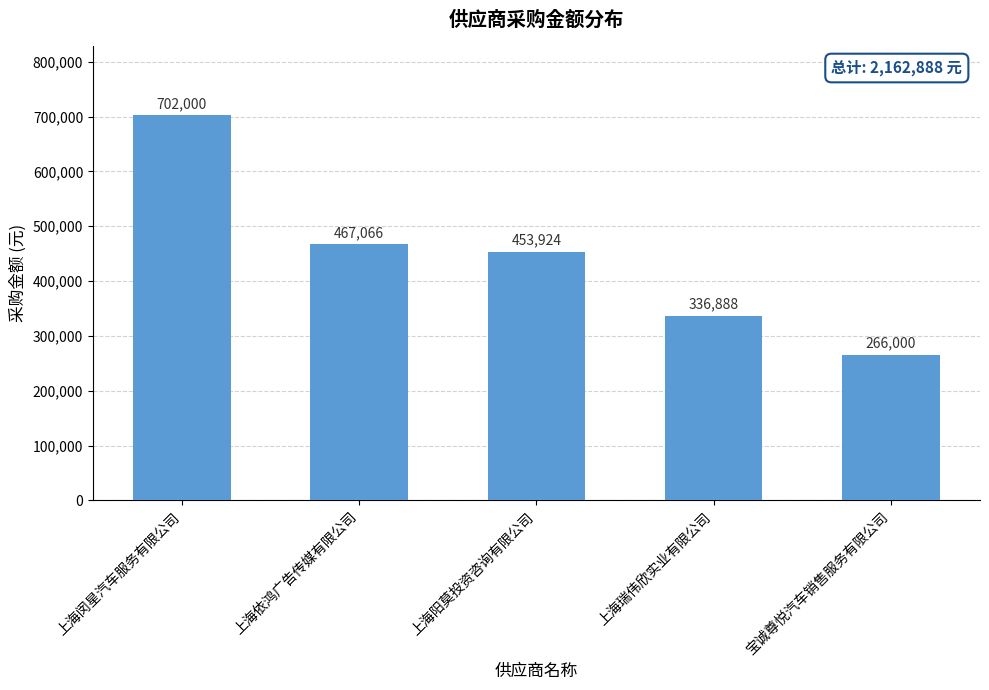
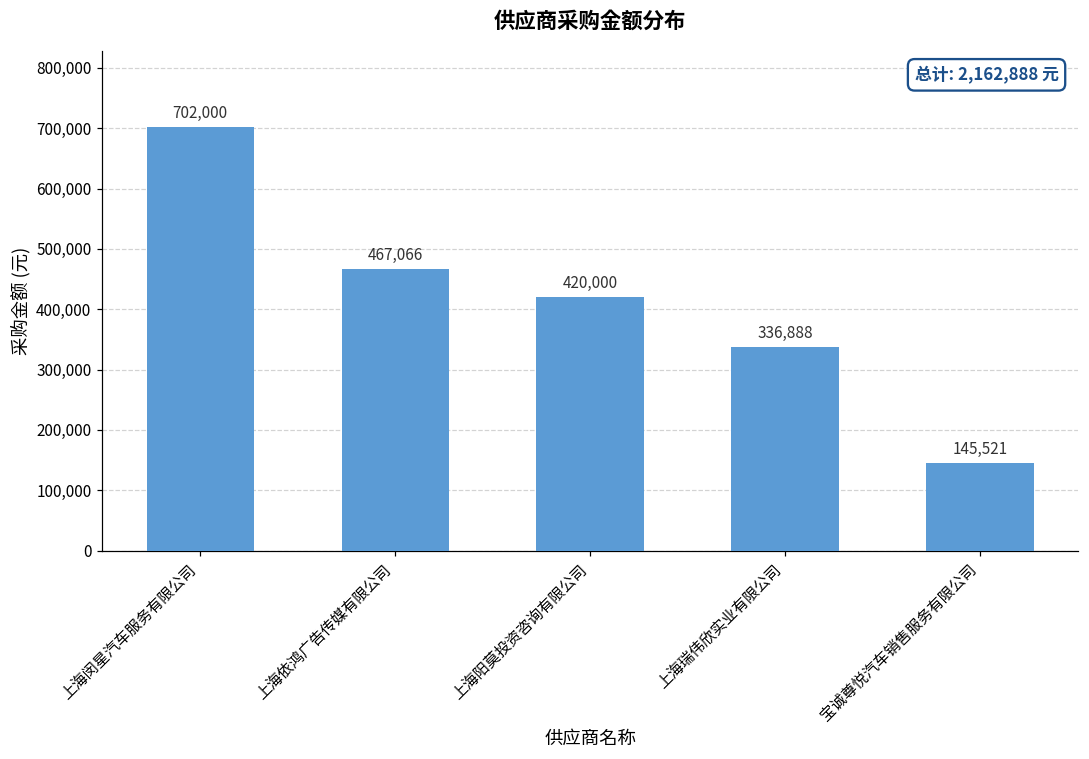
  {
    "上海闵星汽车服务有限公司": "702,000",
    "上海依鸿广告传媒有限公司": "467,066",
-   "上海阳莫投资咨询有限公司": "453,924",
+   "上海阳莫投资咨询有限公司": "420,000",
    "上海瑞伟欣实业有限公司": "336,888",
-   "宝诚尊悦汽车销售服务有限公司": "266,000"
+   "宝诚尊悦汽车销售服务有限公司": "145,521"
  }
